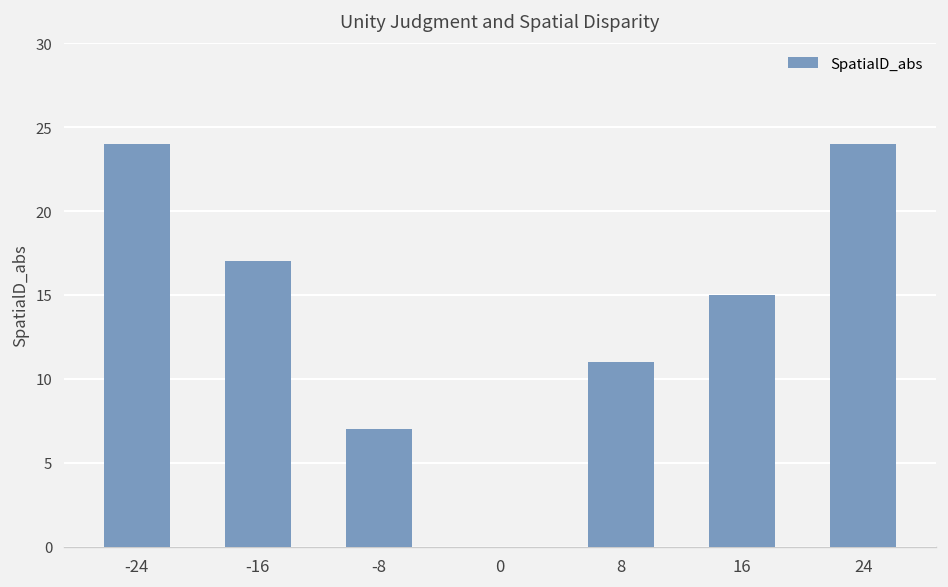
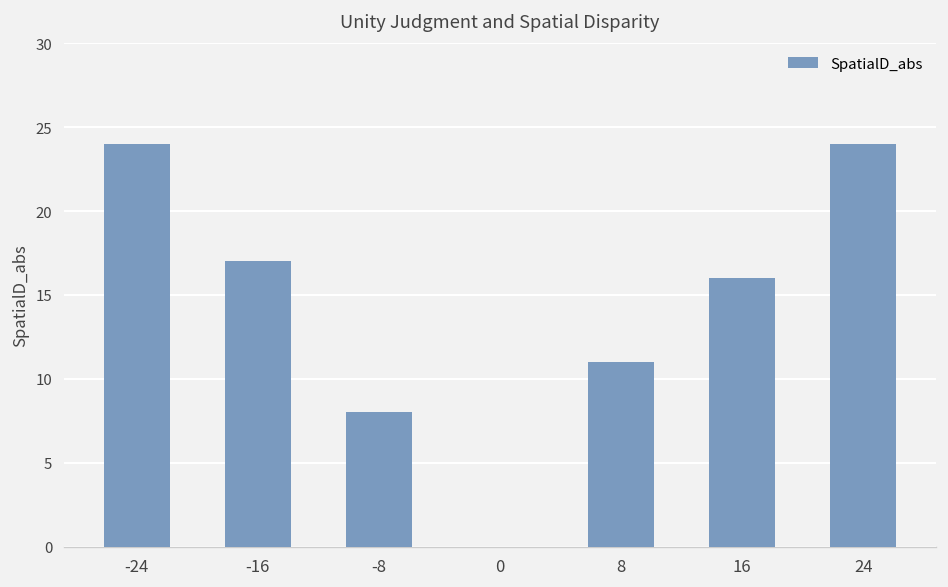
  {
    "-24": 24,
    "-16": 17,
-   "-8": 7,
+   "-8": 8,
    "0": 0,
    "8": 11,
-   "16": 15,
+   "16": 16,
    "24": 24
  }
